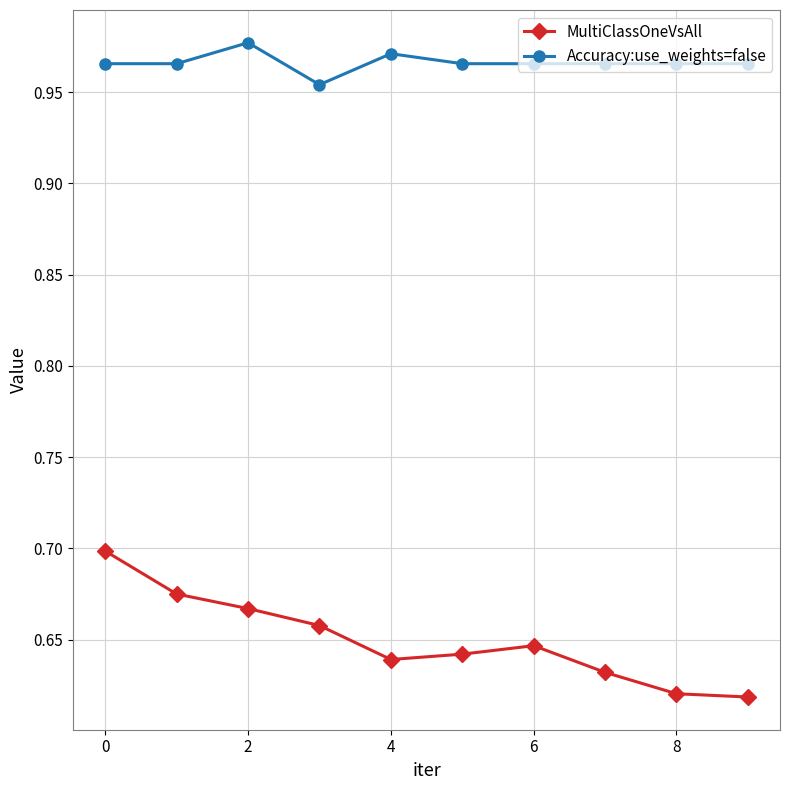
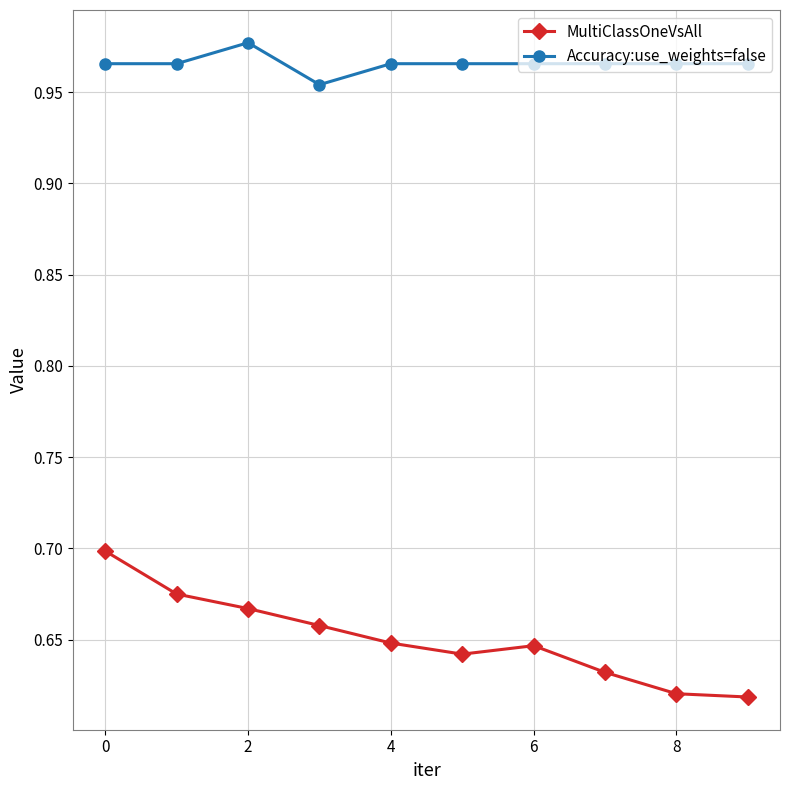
  {
    "MultiClassOneVsAll": {
      "0": 0.699,
      "2": 0.667,
-     "4": 0.639,
+     "4": 0.648,
      "6": 0.647,
      "8": 0.620
    },
    "Accuracy:use_weights=false": {
      "0": 0.966,
      "2": 0.977,
-     "4": 0.971
+     "4": 0.966
    }
  }
